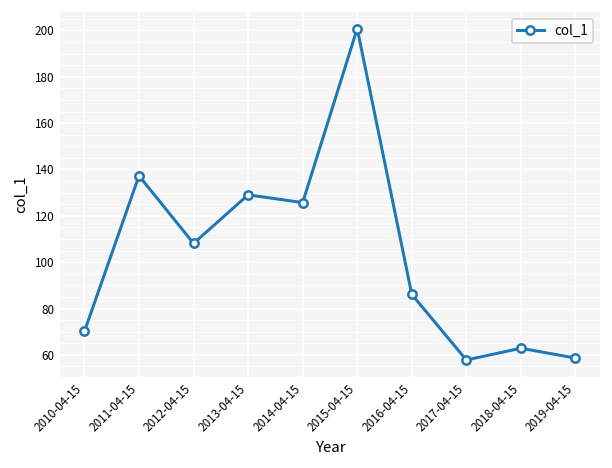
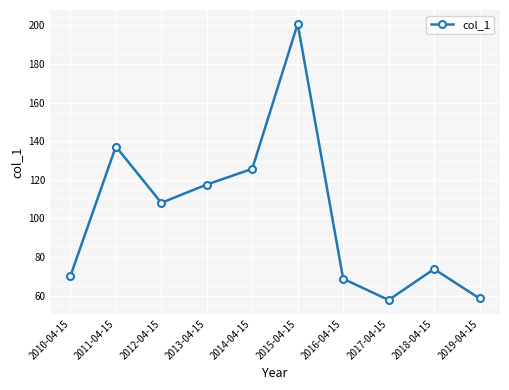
  {
    "2010-04-15": 70,
    "2011-04-15": 137,
    "2012-04-15": 108,
-   "2013-04-15": 129,
+   "2013-04-15": 118,
    "2014-04-15": 126,
    "2015-04-15": 201,
-   "2016-04-15": 86,
+   "2016-04-15": 69,
    "2017-04-15": 58,
-   "2018-04-15": 63,
+   "2018-04-15": 74,
    "2019-04-15": 59
  }
